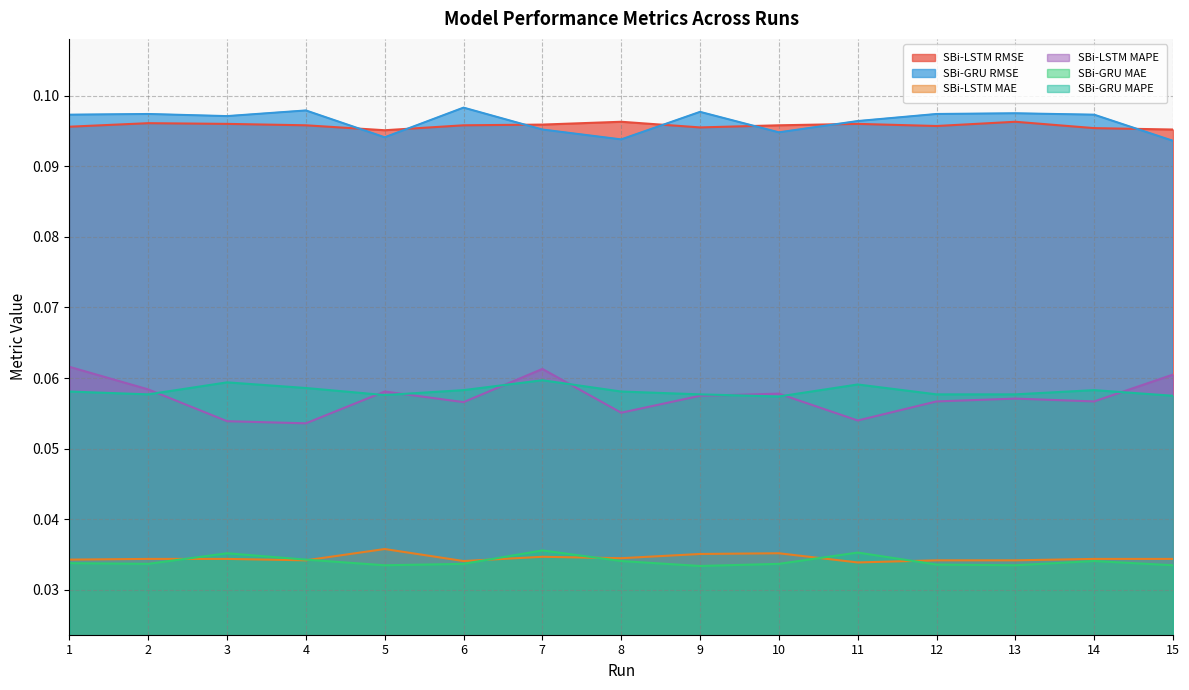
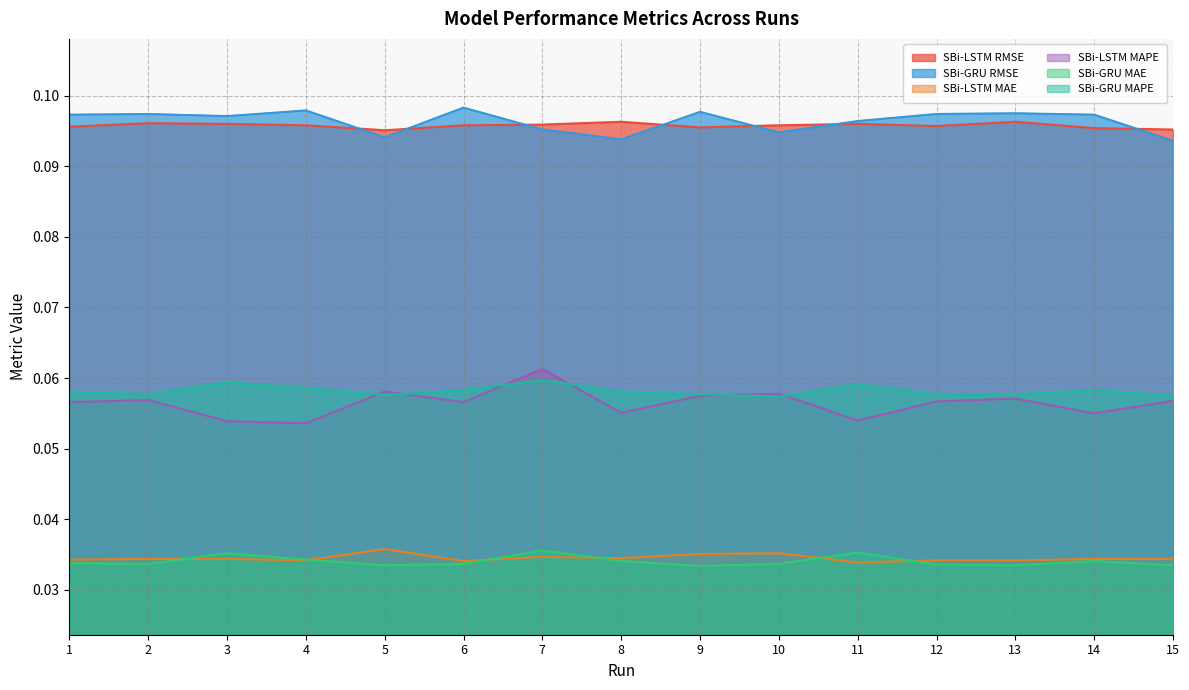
  {
    "SBi-GRU RMSE": {
      "1": 0.097,
      "2": 0.097,
      "3": 0.097,
      "4": 0.098,
      "5": 0.094,
      "6": 0.098,
      "7": 0.095,
      "8": 0.094,
      "9": 0.098,
      "10": 0.095,
      "11": 0.096,
      "12": 0.097,
      "13": 0.098,
      "14": 0.097,
      "15": 0.094
    },
    "SBi-LSTM MAPE": {
-     "1": 0.062,
-     "2": 0.058,
+     "1": 0.057,
+     "2": 0.057,
      "3": 0.054,
      "4": 0.054,
      "5": 0.058,
      "6": 0.057,
      "7": 0.061,
      "8": 0.055,
      "10": 0.058,
      "11": 0.054,
      "12": 0.057,
      "13": 0.057,
-     "14": 0.057,
-     "15": 0.061
+     "14": 0.055,
+     "15": 0.057
    }
  }
